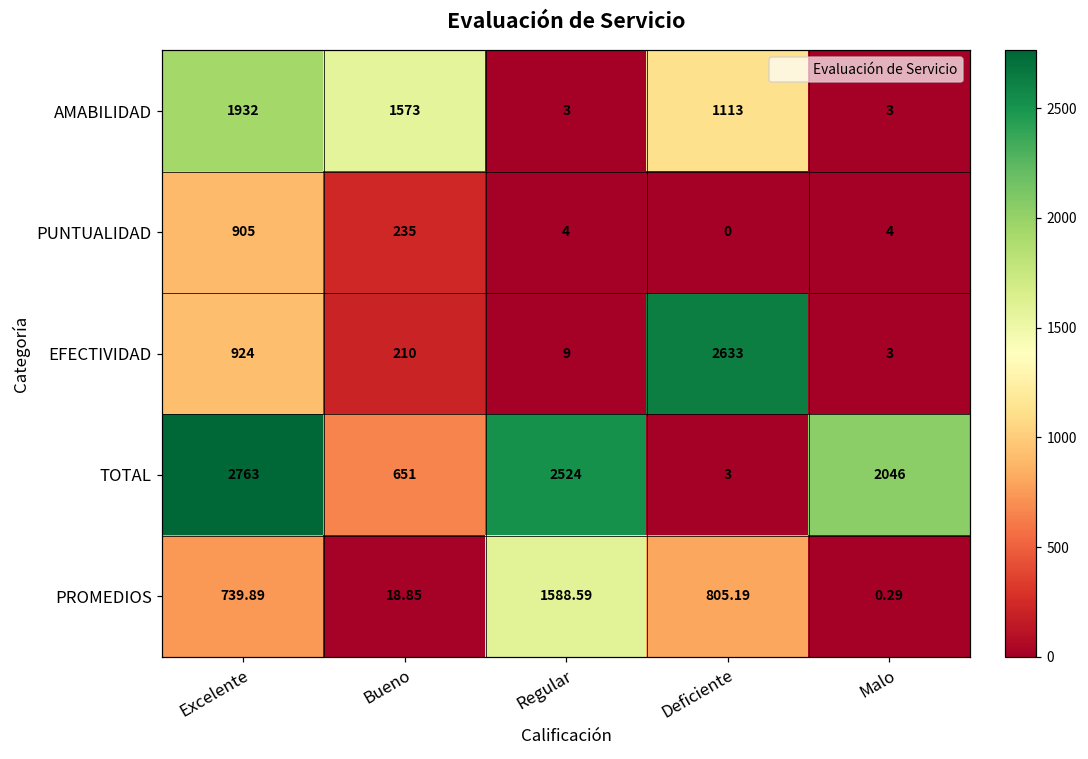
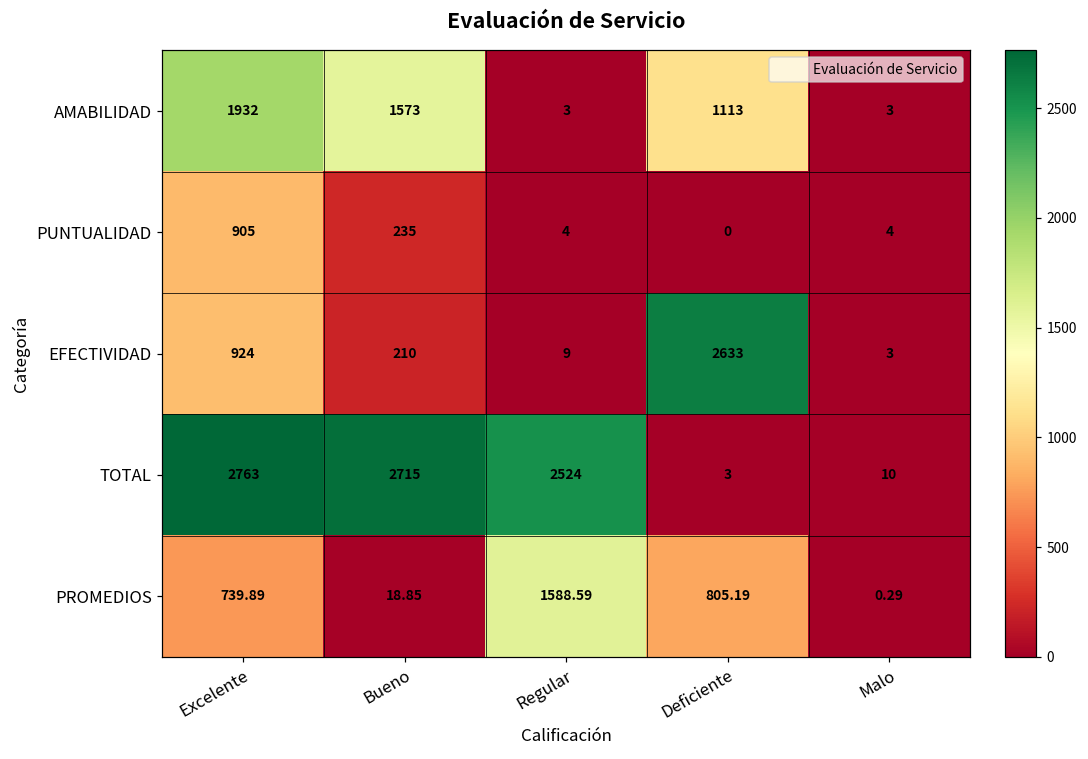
  {
    "AMABILIDAD": {
      "Excelente": 1932,
      "Bueno": 1573,
      "Regular": 3,
      "Deficiente": 1113,
      "Malo": 3
    },
    "PUNTUALIDAD": {
      "Excelente": 905,
      "Bueno": 235,
      "Regular": 4,
      "Deficiente": 0,
      "Malo": 4
    },
    "EFECTIVIDAD": {
      "Excelente": 924,
      "Bueno": 210,
      "Regular": 9,
      "Deficiente": 2633,
      "Malo": 3
    },
    "TOTAL": {
      "Excelente": 2763,
-     "Bueno": 651,
+     "Bueno": 2715,
      "Regular": 2524,
      "Deficiente": 3,
-     "Malo": 2046
+     "Malo": 10
    },
    "PROMEDIOS": {
      "Excelente": 739.89,
      "Bueno": 18.85,
      "Regular": 1588.59,
      "Deficiente": 805.19,
      "Malo": 0.29
    }
  }
